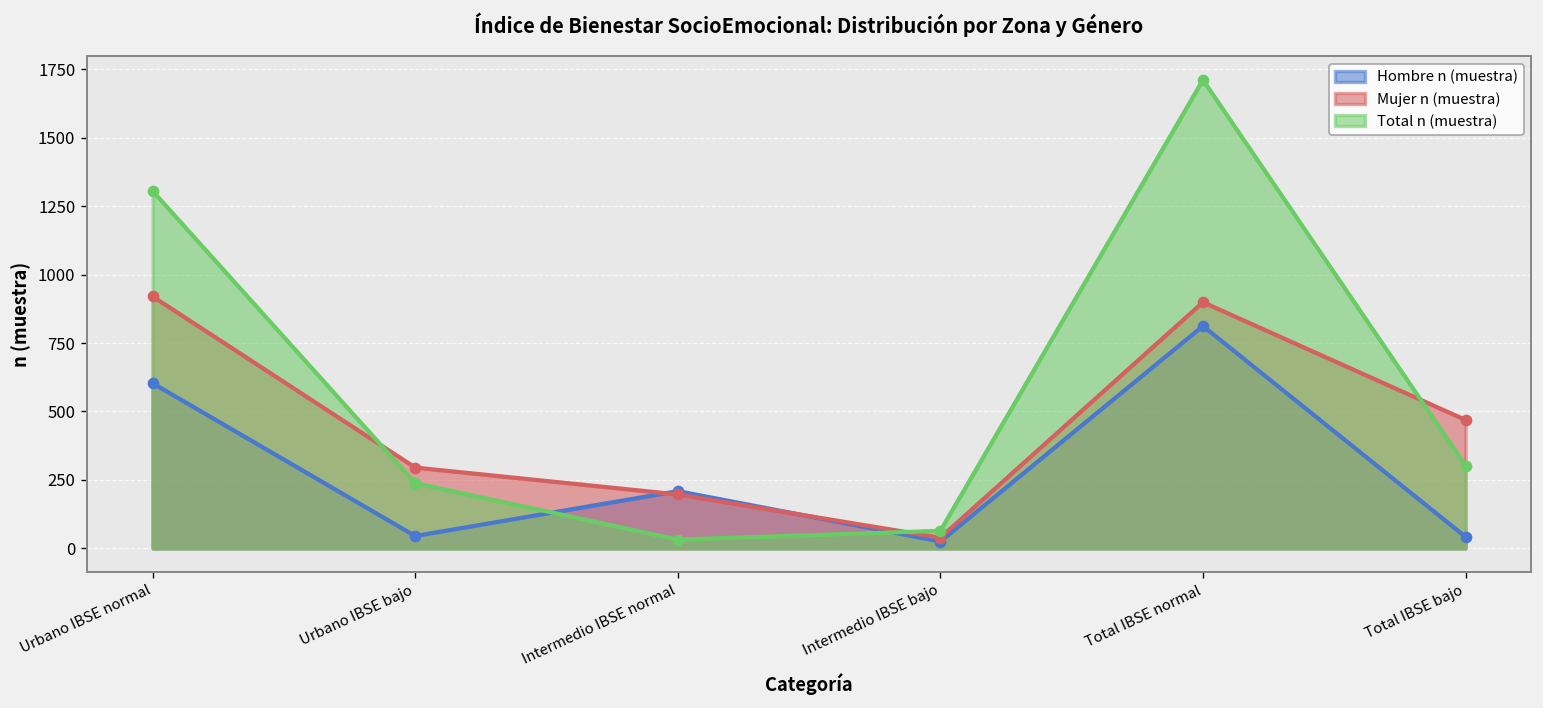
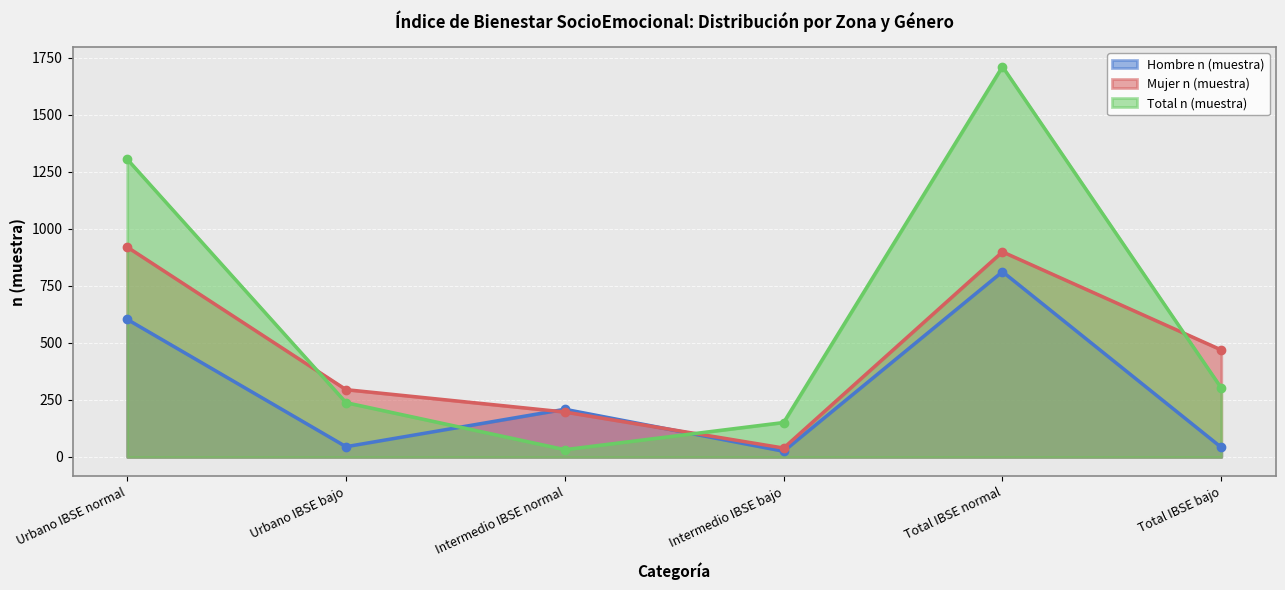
  {
    "Hombre n (muestra)": {
      "Urbano IBSE normal": 600,
      "Urbano IBSE bajo": 50,
      "Intermedio IBSE normal": 210,
      "Intermedio IBSE bajo": 30,
      "Total IBSE normal": 810,
      "Total IBSE bajo": 40
    },
    "Mujer n (muestra)": {
      "Urbano IBSE normal": 920,
      "Urbano IBSE bajo": 300,
      "Intermedio IBSE normal": 200,
      "Intermedio IBSE bajo": 40,
      "Total IBSE normal": 900,
      "Total IBSE bajo": 470
    },
    "Total n (muestra)": {
      "Urbano IBSE normal": 1310,
      "Urbano IBSE bajo": 240,
      "Intermedio IBSE normal": 30,
-     "Intermedio IBSE bajo": 60,
+     "Intermedio IBSE bajo": 150,
      "Total IBSE normal": 1710,
      "Total IBSE bajo": 300
    }
  }
